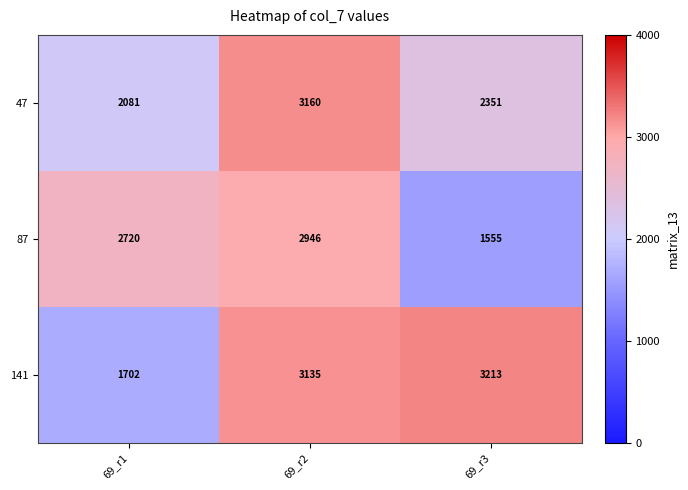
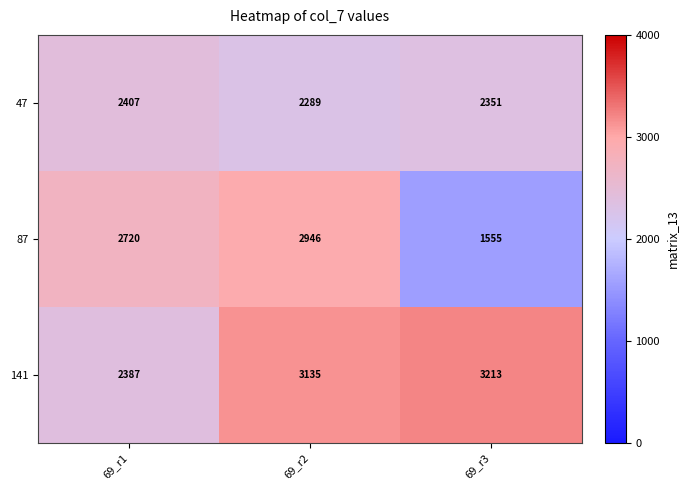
  {
    "47": {
-     "69_r1": 2081,
-     "69_r2": 3160,
+     "69_r1": 2407,
+     "69_r2": 2289,
      "69_r3": 2351
    },
    "87": {
      "69_r1": 2720,
      "69_r2": 2946,
      "69_r3": 1555
    },
    "141": {
-     "69_r1": 1702,
+     "69_r1": 2387,
      "69_r2": 3135,
      "69_r3": 3213
    }
  }
